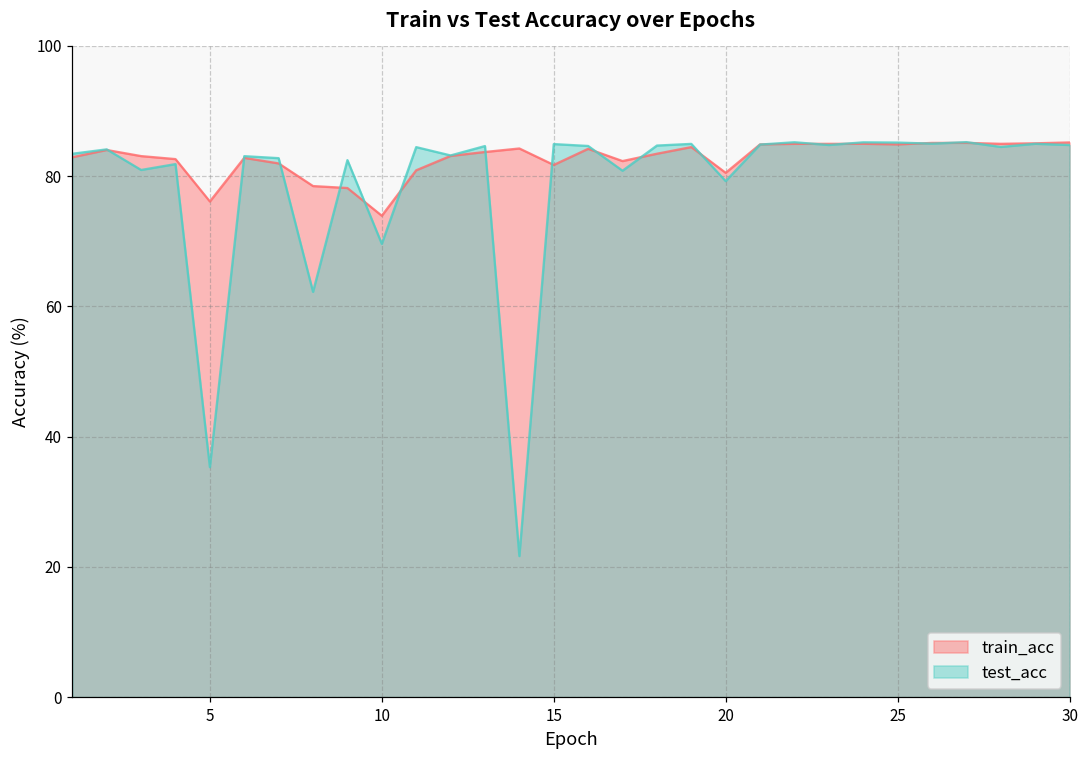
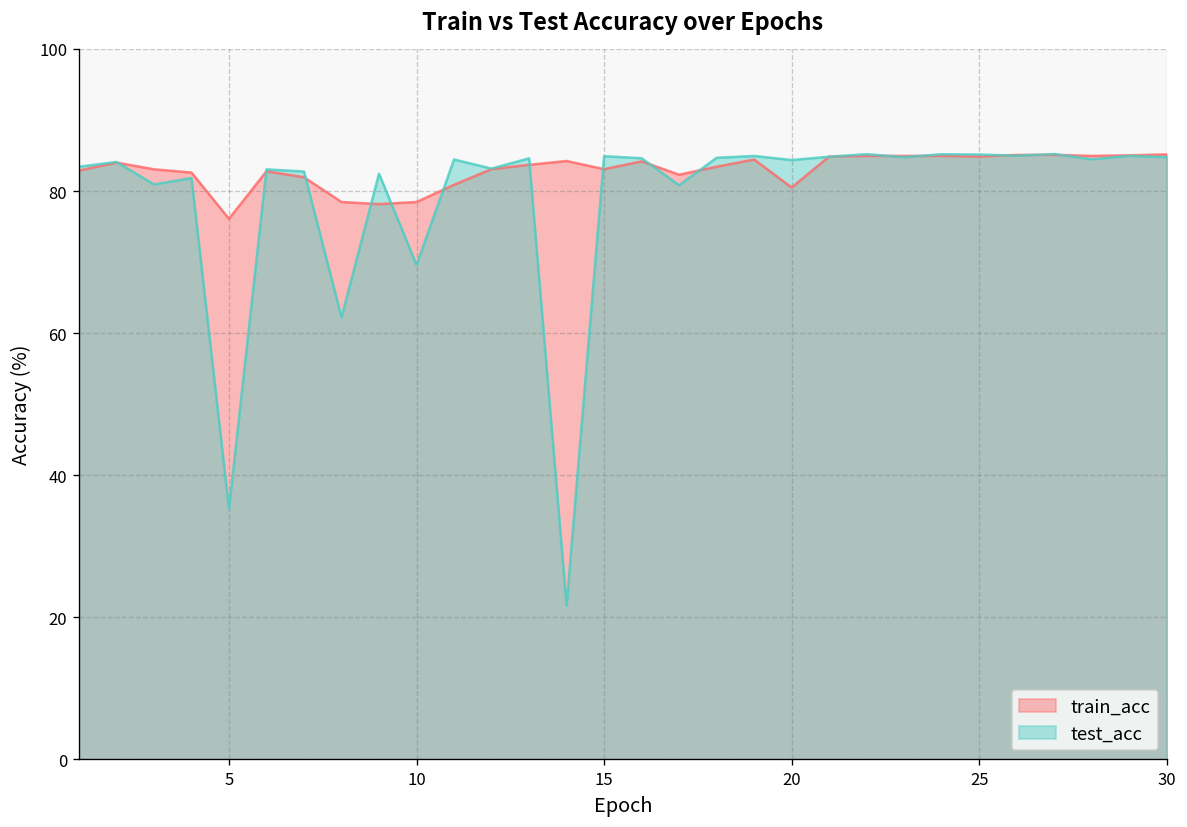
  {
    "train_acc": {
      "5": 76,
-     "10": 74,
-     "15": 82,
+     "10": 78,
+     "15": 83,
      "20": 81
    },
    "test_acc": {
      "5": 35,
      "10": 70,
      "15": 85,
-     "20": 79
+     "20": 84
    }
  }
